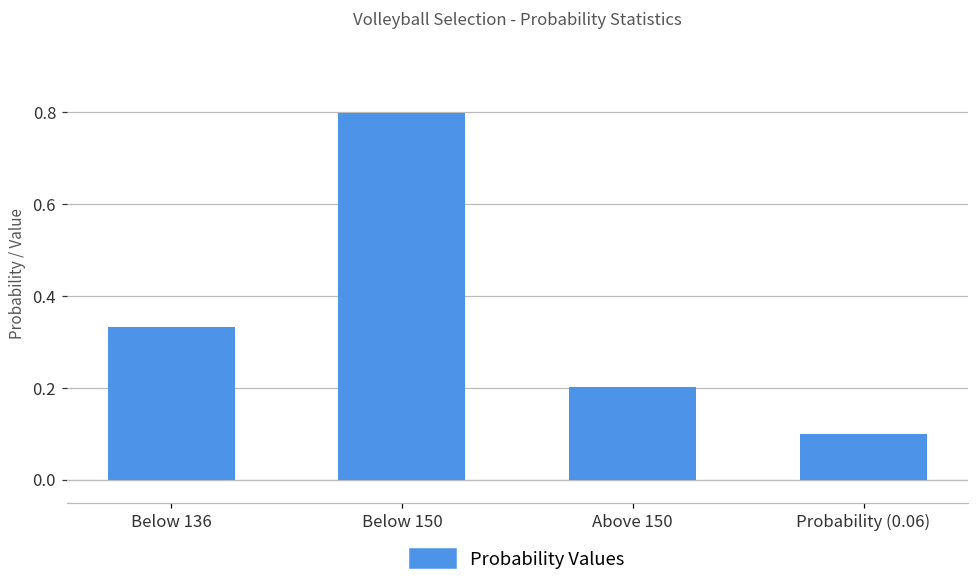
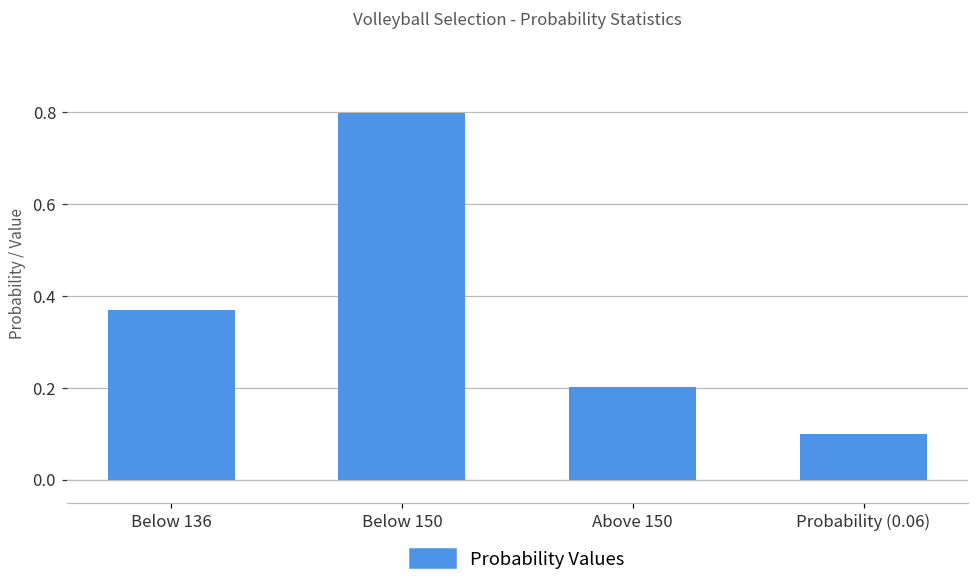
  {
-   "Below 136": 0.33,
+   "Below 136": 0.37,
    "Below 150": 0.80,
    "Above 150": 0.20,
    "Probability (0.06)": 0.10
  }
